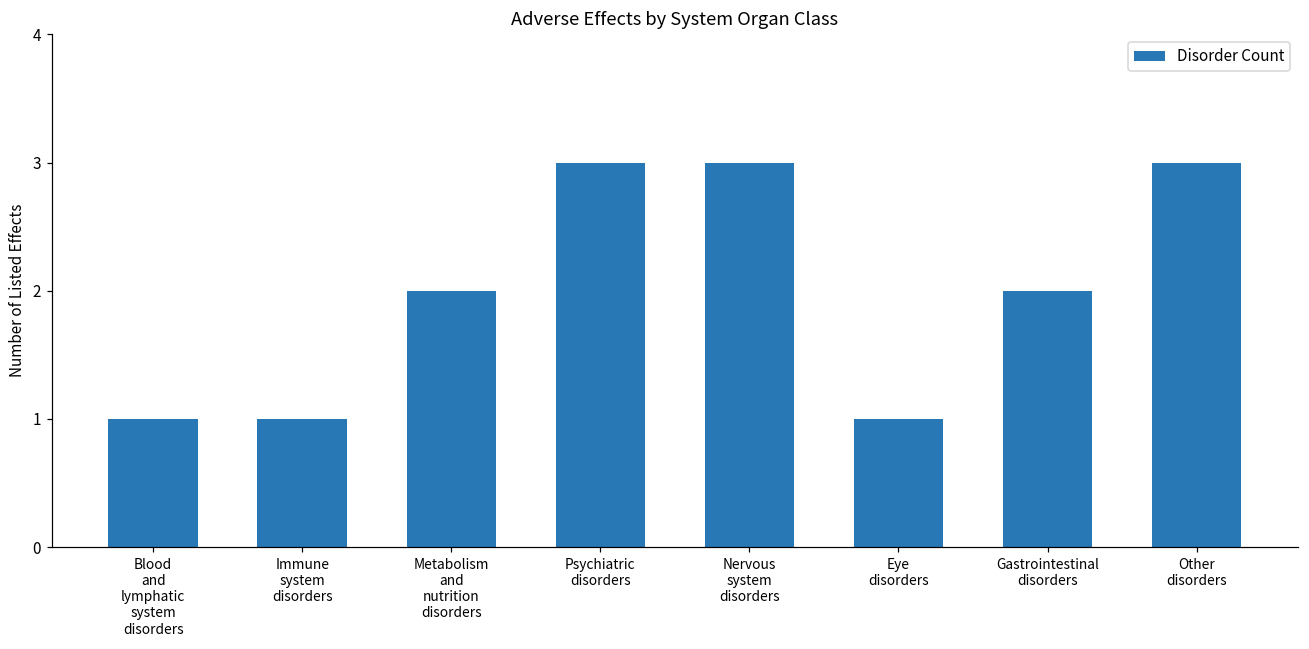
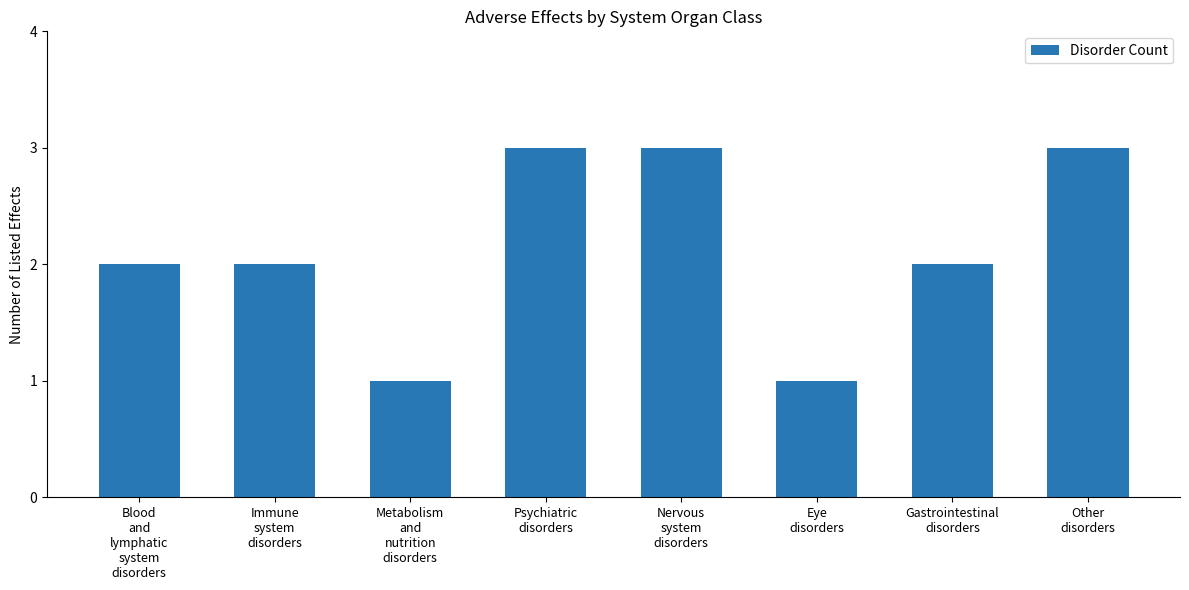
  {
-   "Blood and lymphatic system disorders": 1,
-   "Immune system disorders": 1,
-   "Metabolism and nutrition disorders": 2,
+   "Blood and lymphatic system disorders": 2,
+   "Immune system disorders": 2,
+   "Metabolism and nutrition disorders": 1,
    "Psychiatric disorders": 3,
    "Nervous system disorders": 3,
    "Eye disorders": 1,
    "Gastrointestinal disorders": 2,
    "Other disorders": 3
  }
